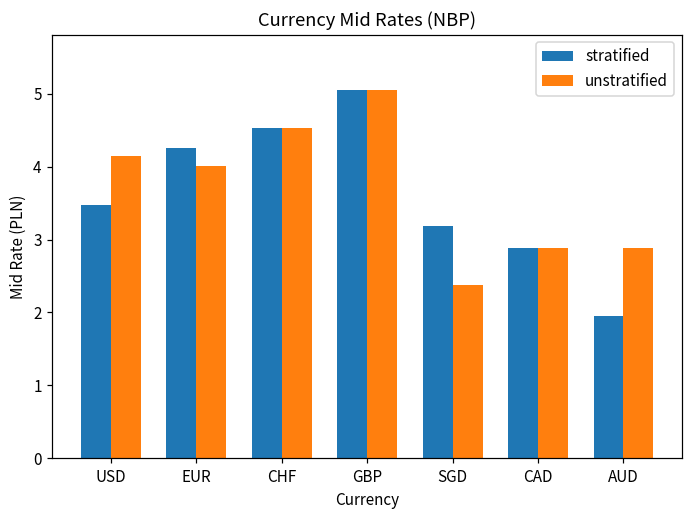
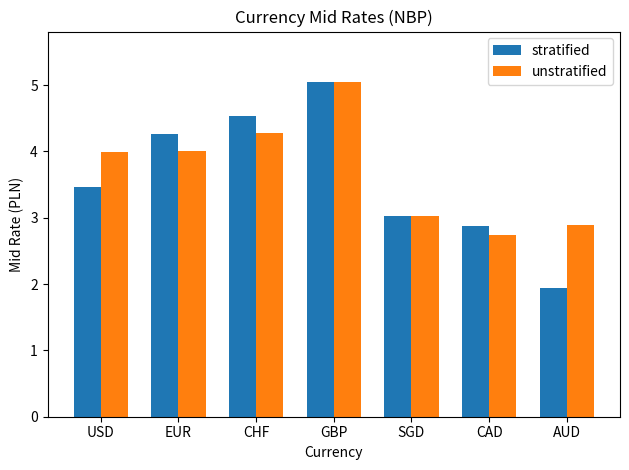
  {
    "stratified": {
      "USD": 3.5,
      "EUR": 4.3,
      "CHF": 4.5,
      "GBP": 5.0,
-     "SGD": 3.2,
+     "SGD": 3.0,
      "CAD": 2.9,
      "AUD": 1.9
    },
    "unstratified": {
-     "USD": 4.1,
+     "USD": 4.0,
      "EUR": 4.0,
-     "CHF": 4.5,
+     "CHF": 4.3,
      "GBP": 5.0,
-     "SGD": 2.4,
-     "CAD": 2.9,
+     "SGD": 3.0,
+     "CAD": 2.7,
      "AUD": 2.9
    }
  }
